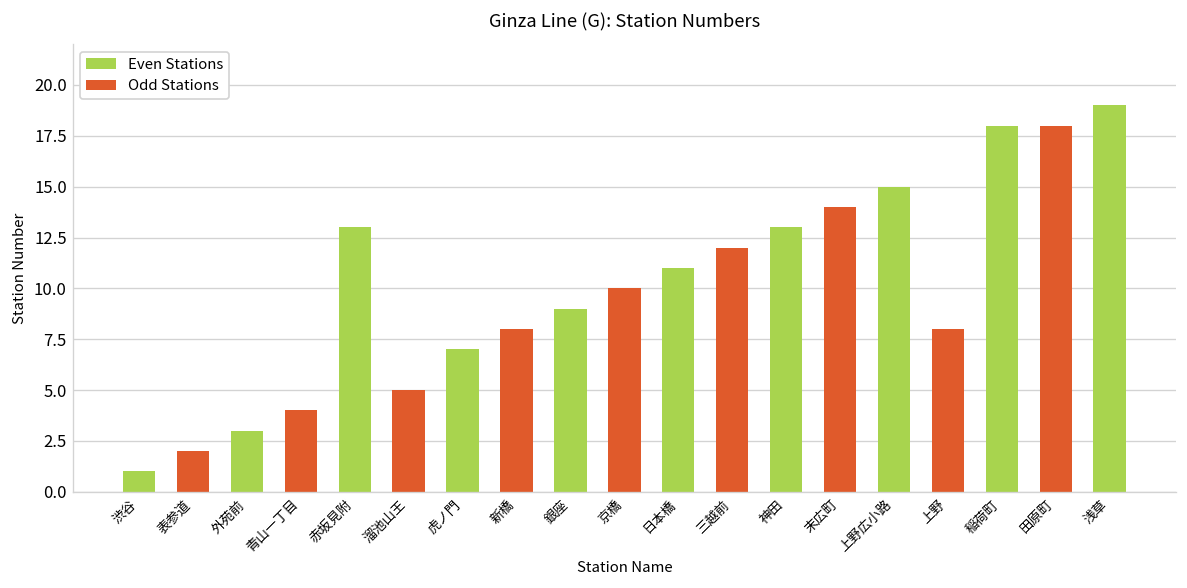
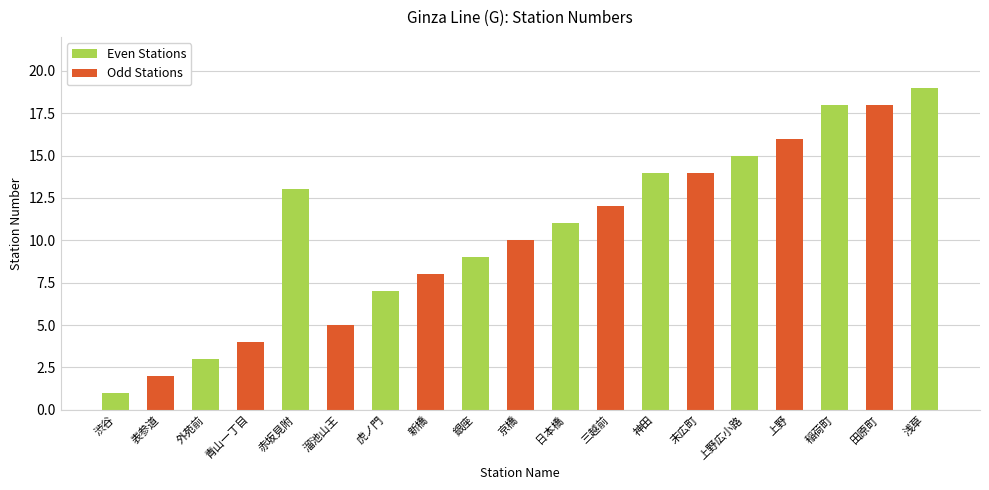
  {
    "渋谷": 1,
    "表参道": 2,
    "外苑前": 3,
    "青山一丁目": 4,
    "赤坂見附": 13,
    "溜池山王": 5,
    "虎ノ門": 7,
    "新橋": 8,
    "銀座": 9,
    "京橋": 10,
    "日本橋": 11,
    "三越前": 12,
-   "神田": 13,
+   "神田": 14,
    "末広町": 14,
    "上野広小路": 15,
-   "上野": 8,
+   "上野": 16,
    "稲荷町": 18,
    "田原町": 18,
    "浅草": 19
  }
